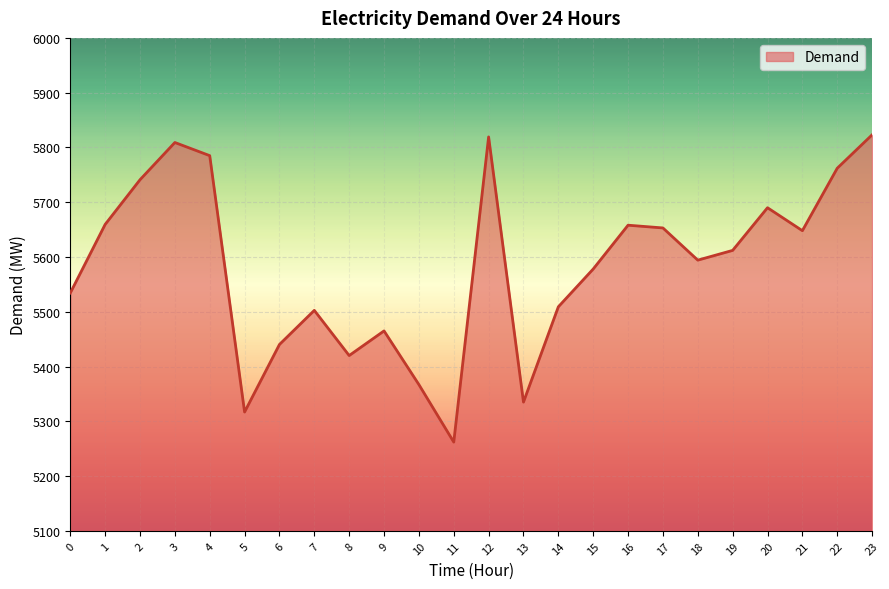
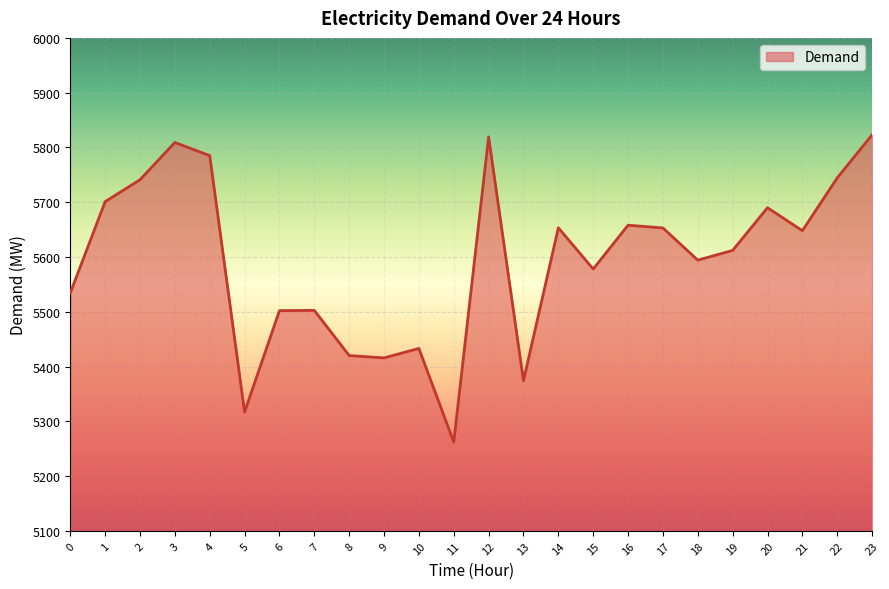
  {
    "0": 5530,
-   "1": 5660,
+   "1": 5700,
    "2": 5740,
    "3": 5810,
    "4": 5790,
    "5": 5320,
-   "6": 5440,
+   "6": 5500,
    "7": 5500,
    "8": 5420,
-   "9": 5470,
-   "10": 5370,
+   "9": 5420,
+   "10": 5430,
    "11": 5260,
    "12": 5820,
-   "13": 5340,
-   "14": 5510,
+   "13": 5370,
+   "14": 5650,
    "15": 5580,
    "16": 5660,
    "17": 5650,
    "18": 5590,
    "19": 5610,
    "20": 5690,
    "21": 5650,
-   "22": 5760,
+   "22": 5740,
    "23": 5820
  }
